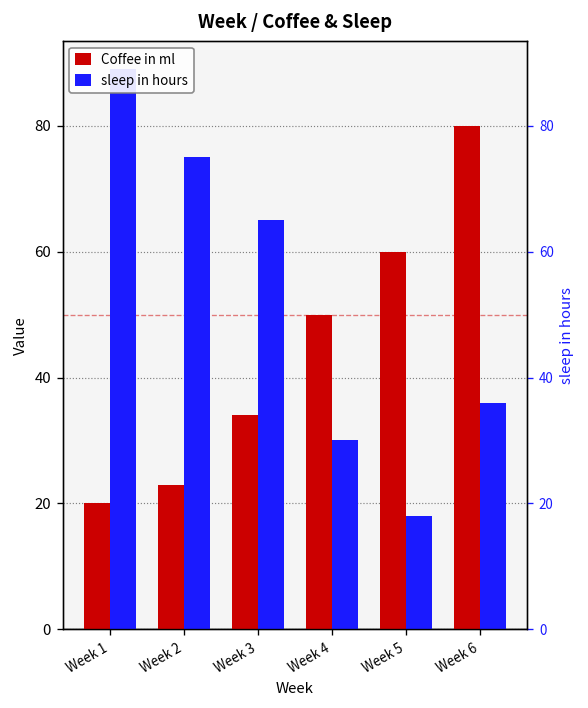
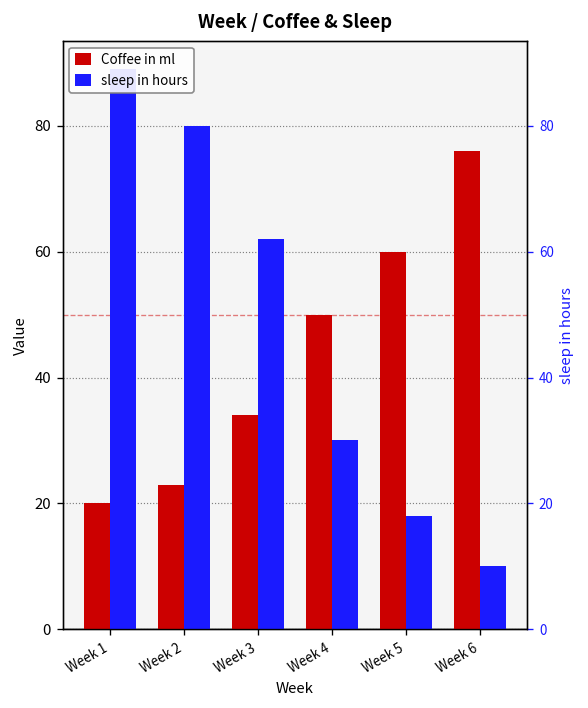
  {
    "Coffee in ml": {
      "Week 1": 20,
      "Week 2": 23,
      "Week 3": 34,
      "Week 4": 50,
      "Week 5": 60,
-     "Week 6": 80
+     "Week 6": 76
    },
    "sleep in hours": {
-     "Week 2": 75,
-     "Week 3": 65,
+     "Week 2": 80,
+     "Week 3": 62,
      "Week 4": 30,
      "Week 5": 18,
-     "Week 6": 36
+     "Week 6": 10
    }
  }
